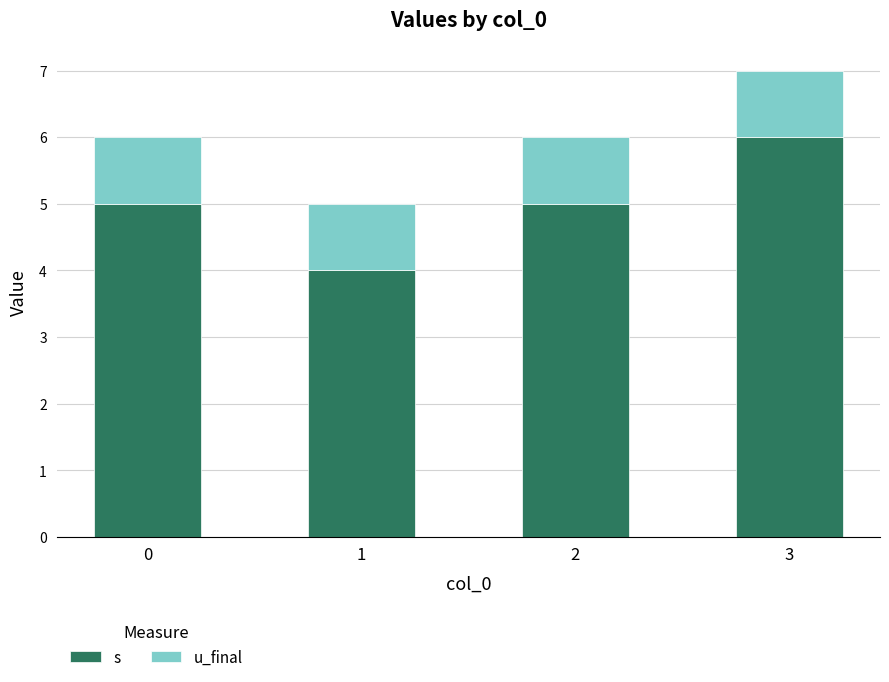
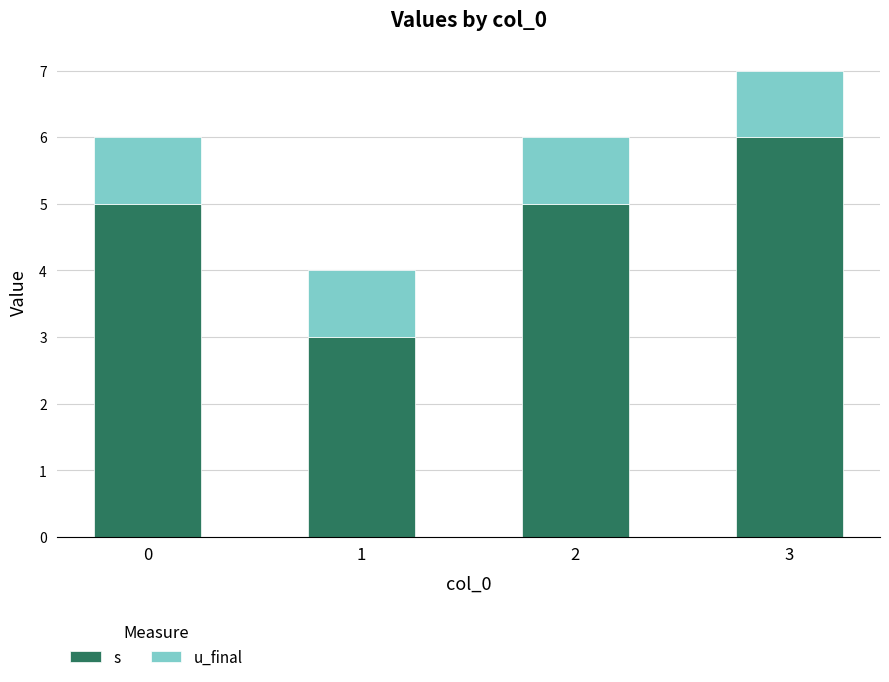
  {
    "s": {
      "0": 5,
-     "1": 4,
+     "1": 3,
      "2": 5,
      "3": 6
    },
    "u_final": {
      "0": 1,
      "1": 1,
      "2": 1,
      "3": 1
    }
  }
